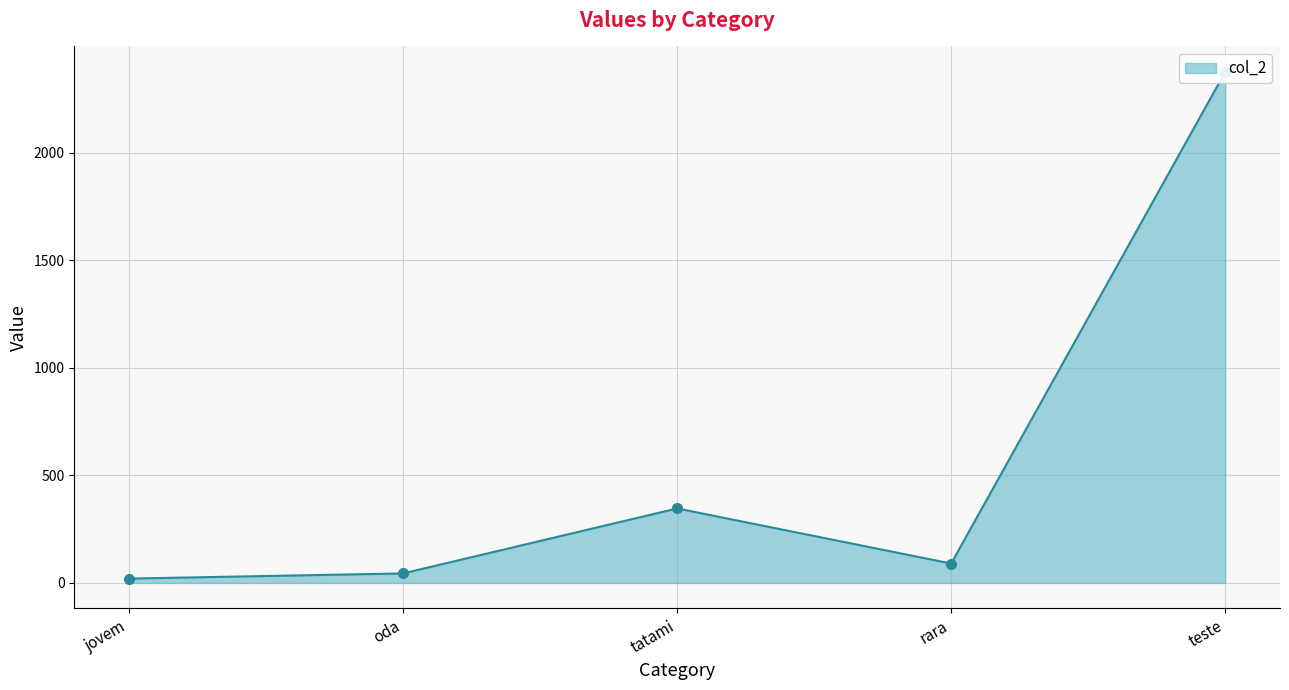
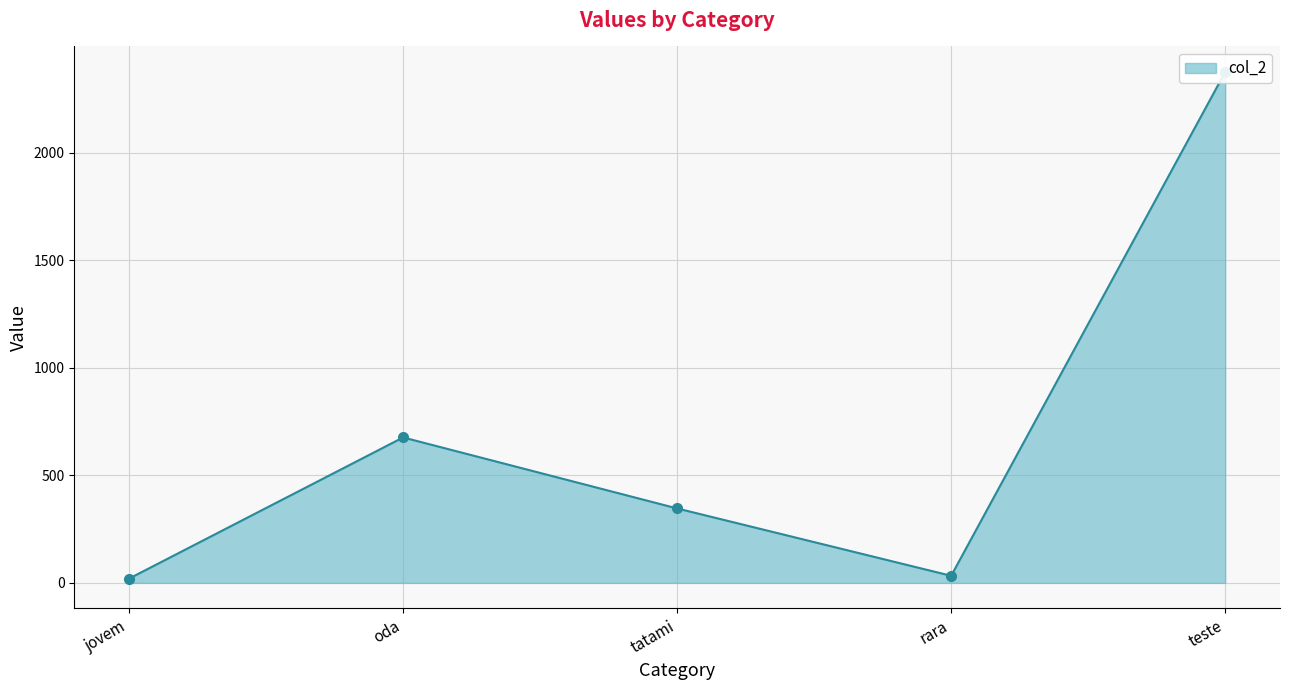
  {
    "jovem": 20,
-   "oda": 40,
+   "oda": 680,
    "tatami": 350,
-   "rara": 90
+   "rara": 30
  }
